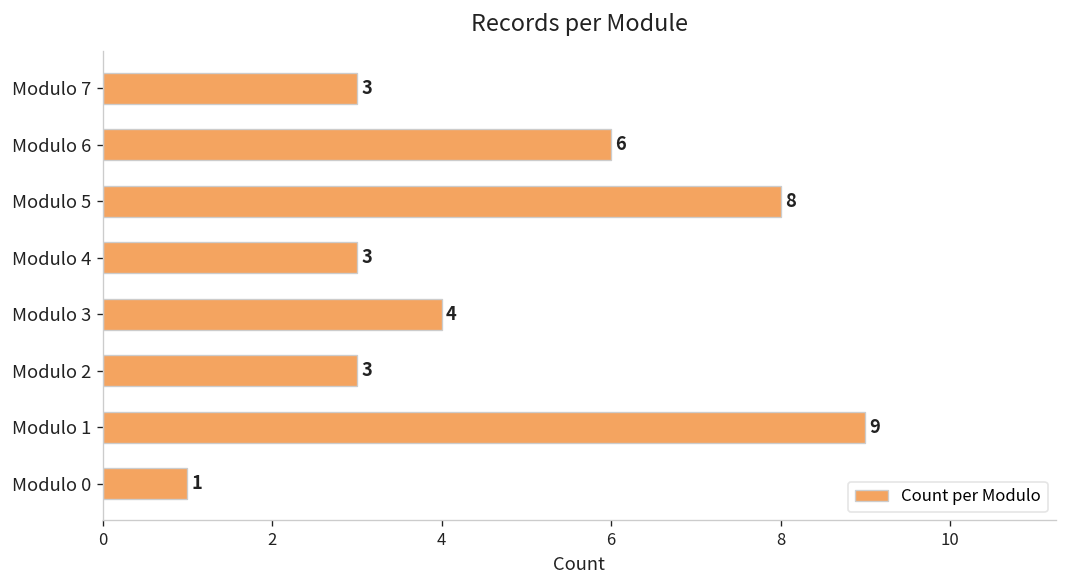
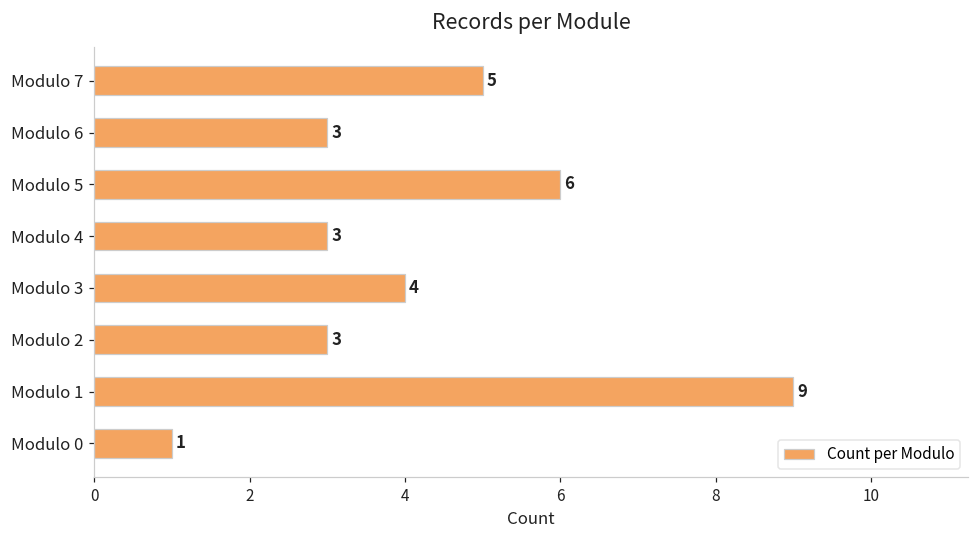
  {
-   "Modulo 7": 3,
-   "Modulo 6": 6,
-   "Modulo 5": 8,
+   "Modulo 7": 5,
+   "Modulo 6": 3,
+   "Modulo 5": 6,
    "Modulo 4": 3,
    "Modulo 3": 4,
    "Modulo 2": 3,
    "Modulo 1": 9,
    "Modulo 0": 1
  }
